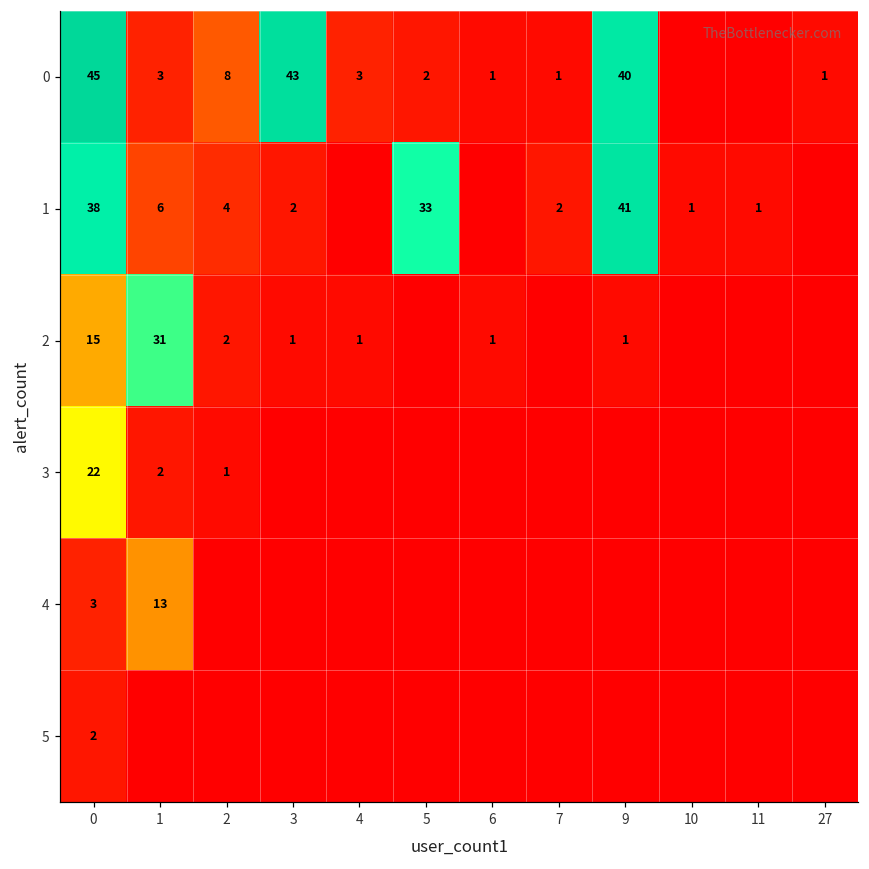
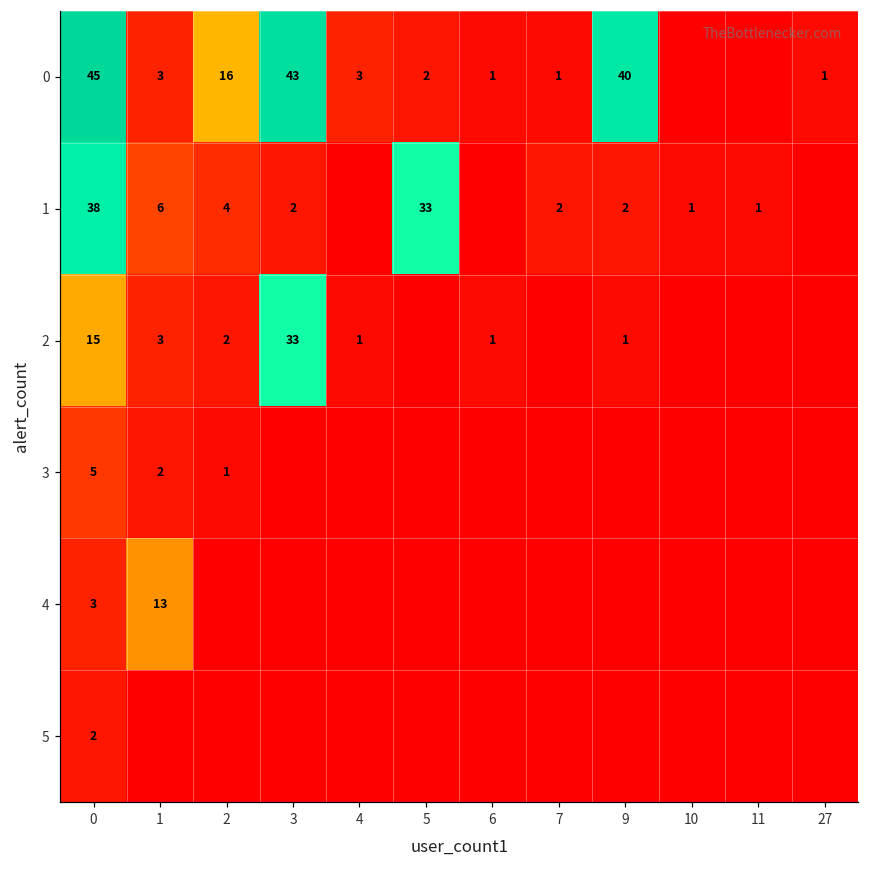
  {
    "0": {
      "0": 45,
      "1": 3,
-     "2": 8,
+     "2": 16,
      "3": 43,
      "4": 3,
      "5": 2,
      "6": 1,
      "7": 1,
      "9": 40,
      "27": 1
    },
    "1": {
      "0": 38,
      "1": 6,
      "2": 4,
      "3": 2,
      "5": 33,
      "7": 2,
-     "9": 41,
+     "9": 2,
      "10": 1,
      "11": 1
    },
    "2": {
      "0": 15,
-     "1": 31,
+     "1": 3,
      "2": 2,
-     "3": 1,
+     "3": 33,
      "4": 1,
      "6": 1,
      "9": 1
    },
    "3": {
-     "0": 22,
+     "0": 5,
      "1": 2,
      "2": 1
    },
    "4": {
      "0": 3,
      "1": 13
    },
    "5": {
      "0": 2
    }
  }
